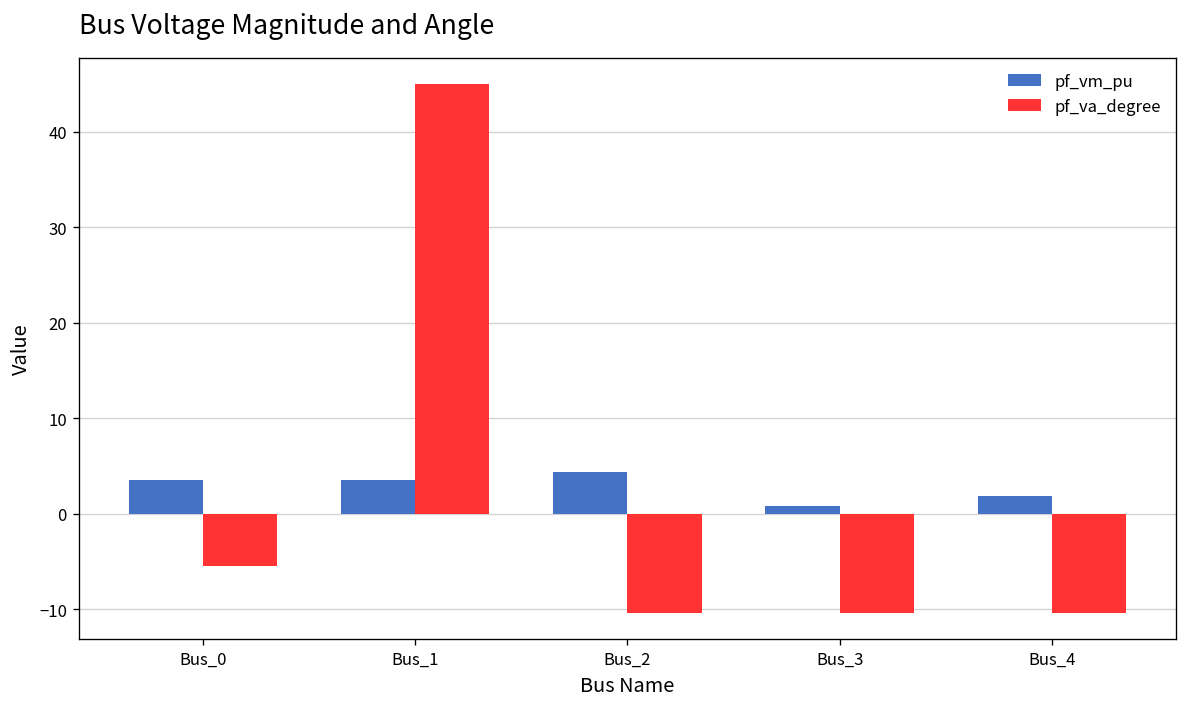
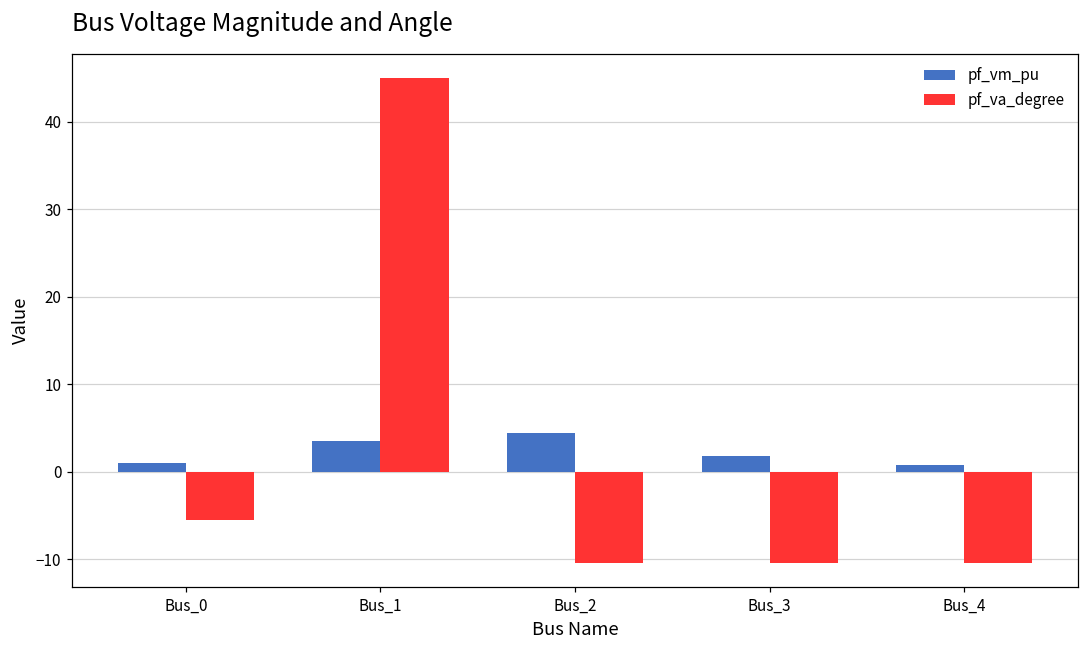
  {
    "pf_vm_pu": {
-     "Bus_0": 4,
+     "Bus_0": 1,
      "Bus_1": 4,
      "Bus_2": 4,
-     "Bus_3": 1,
-     "Bus_4": 2
+     "Bus_3": 2,
+     "Bus_4": 1
    },
    "pf_va_degree": {
      "Bus_0": -6,
      "Bus_1": 45,
      "Bus_2": -10,
      "Bus_3": -10,
      "Bus_4": -10
    }
  }
